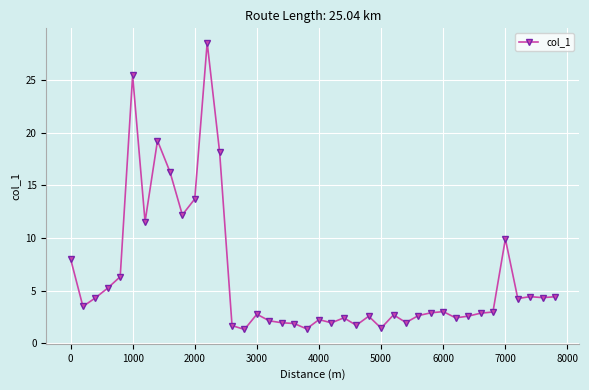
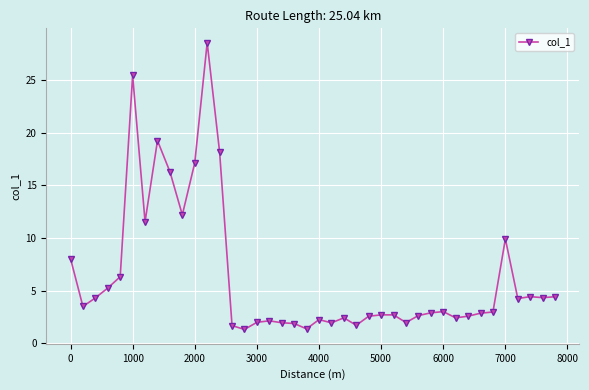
  {
    "0": 8.0,
    "1000": 25.5,
-   "2000": 13.7,
-   "3000": 2.7,
+   "2000": 17.2,
+   "3000": 2.0,
    "4000": 2.2,
-   "5000": 1.4,
+   "5000": 2.7,
    "6000": 3.0,
    "7000": 9.9
  }
